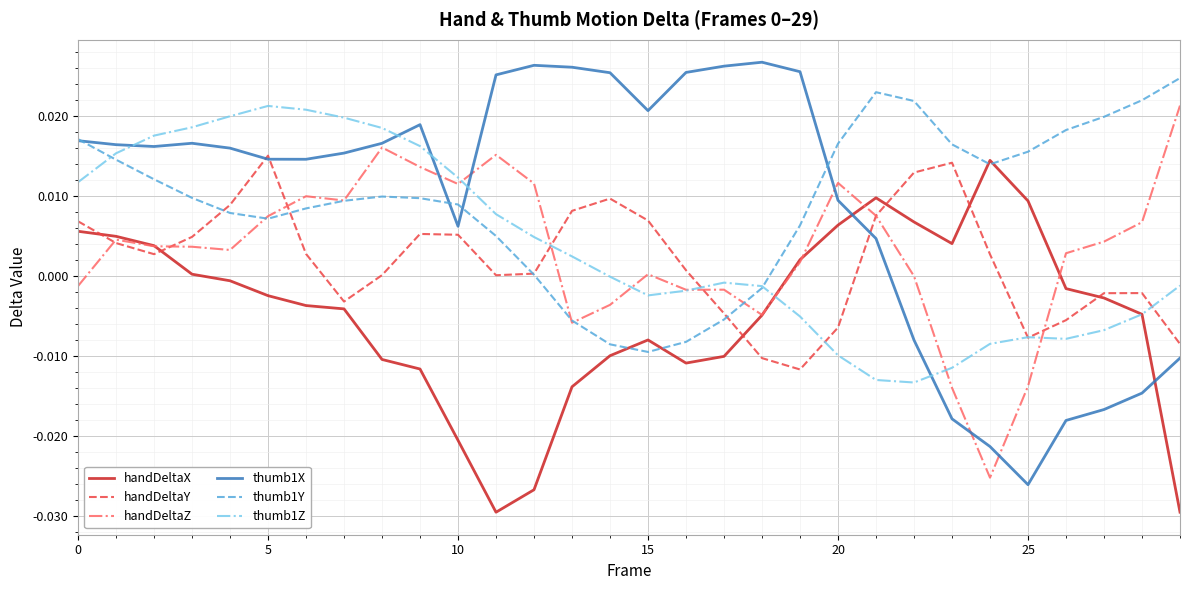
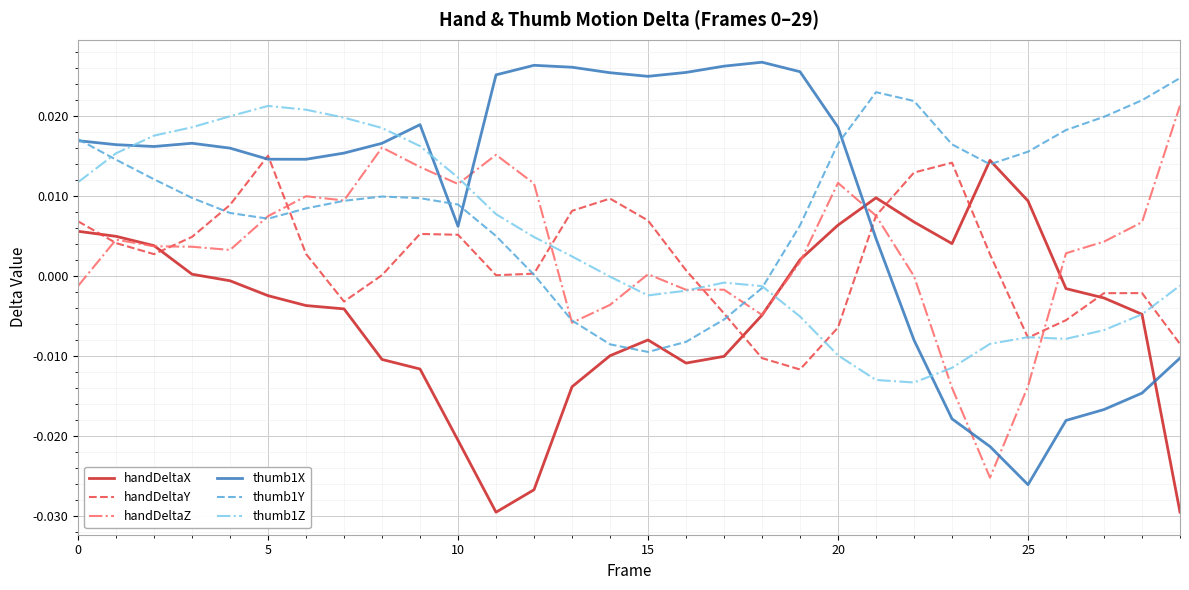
  {
    "thumb1X": {
      "5": 0.015,
      "10": 0.006,
-     "15": 0.021,
-     "20": 0.010,
+     "15": 0.025,
+     "20": 0.019,
      "25": -0.026
    }
  }
